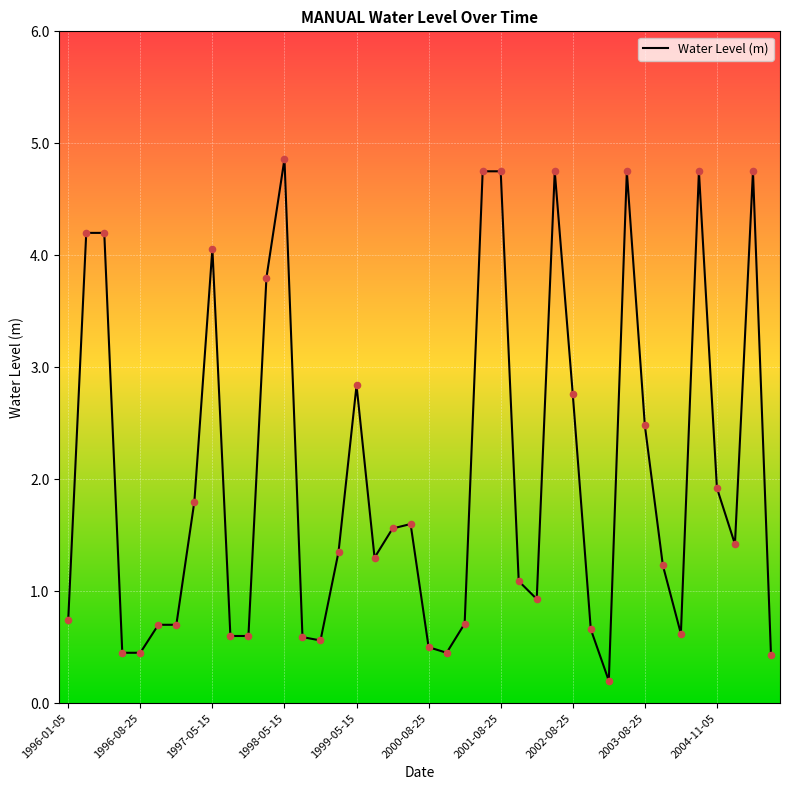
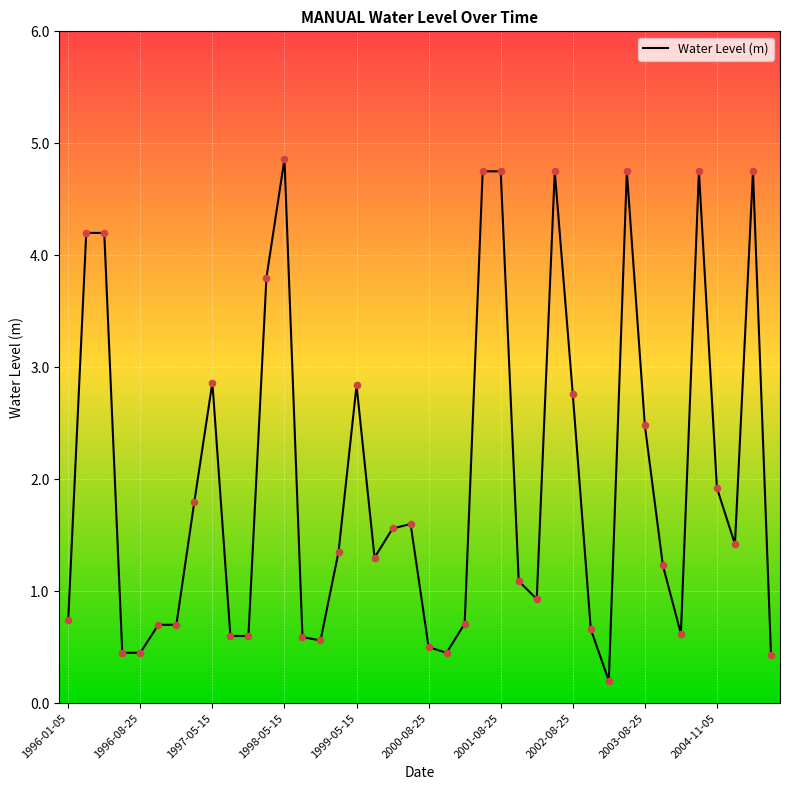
  {
    "1996-01-05": 0.74,
    "1996-08-25": 0.45,
-   "1997-05-15": 4.06,
+   "1997-05-15": 2.86,
    "1998-05-15": 4.86,
    "1999-05-15": 2.84,
    "2000-08-25": 0.50,
    "2001-08-25": 4.75,
    "2002-08-25": 2.76,
    "2003-08-25": 2.48,
    "2004-11-05": 1.92
  }
